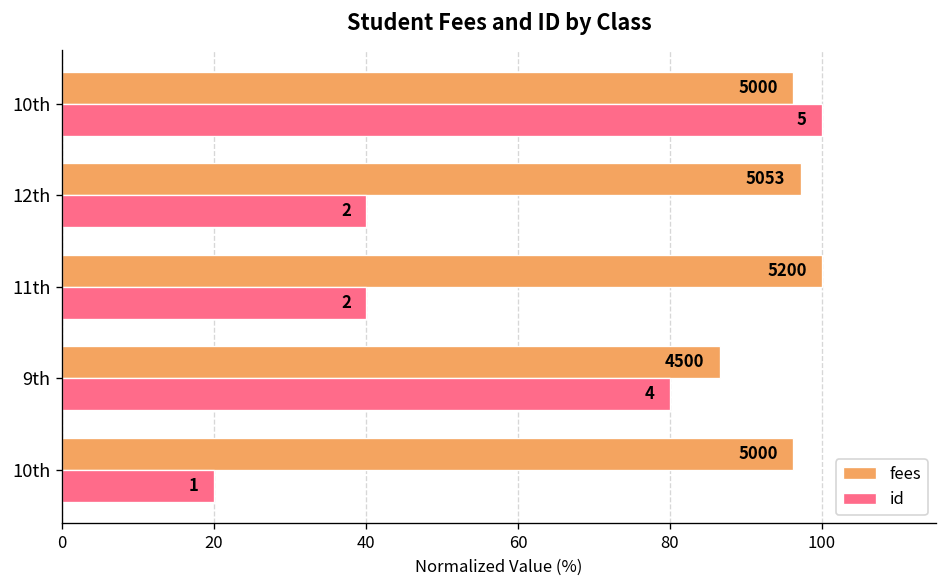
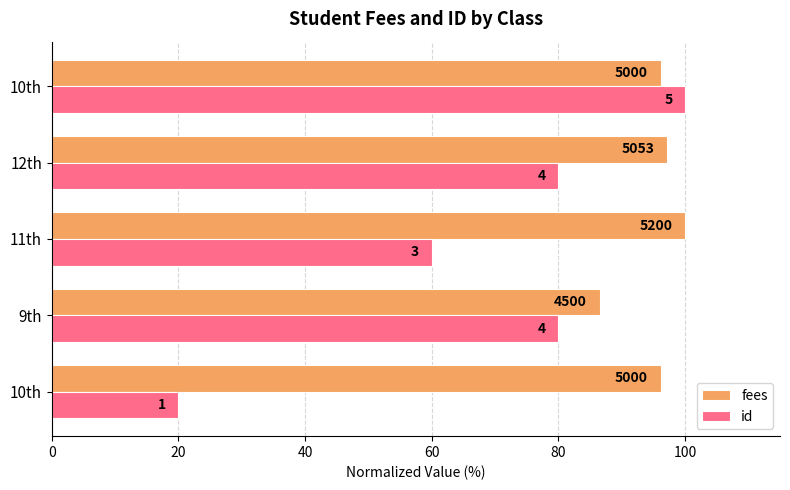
  {
    "id": {
-     "12th": 2,
-     "11th": 2
+     "12th": 4,
+     "11th": 3
    }
  }
